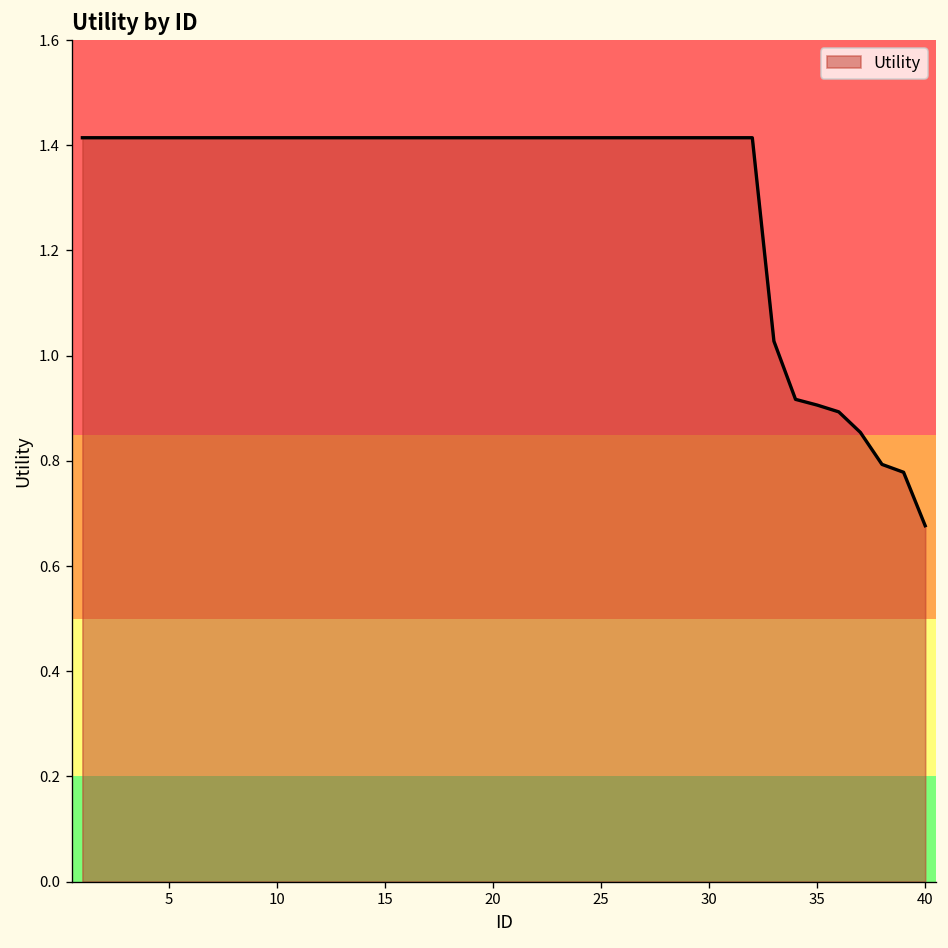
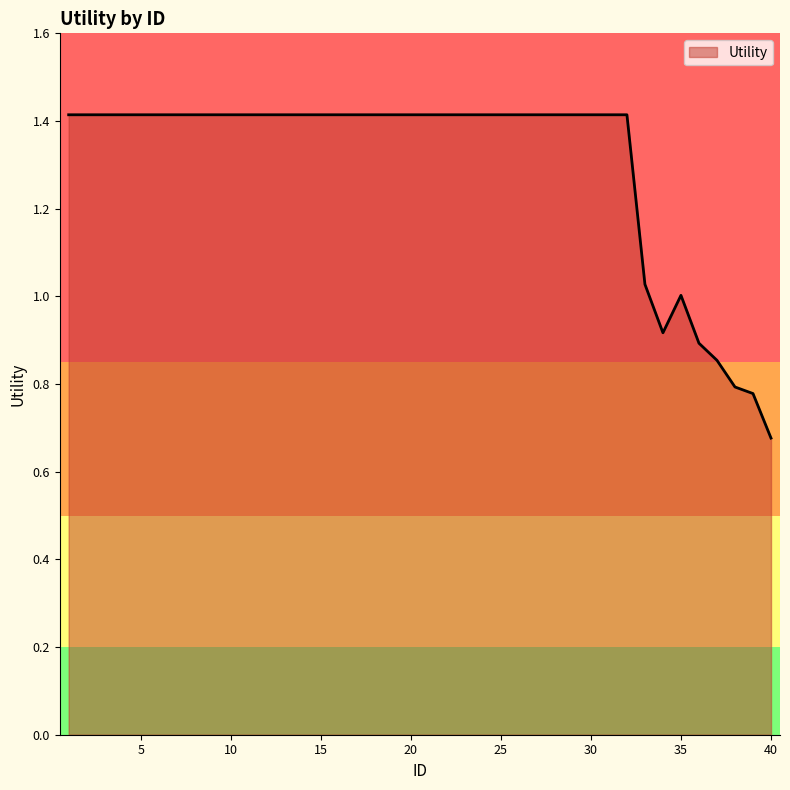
  {
    "5": 1.41,
    "10": 1.41,
    "15": 1.41,
    "20": 1.41,
    "25": 1.41,
    "30": 1.41,
-   "35": 0.91,
+   "35": 1.00,
    "40": 0.68
  }
